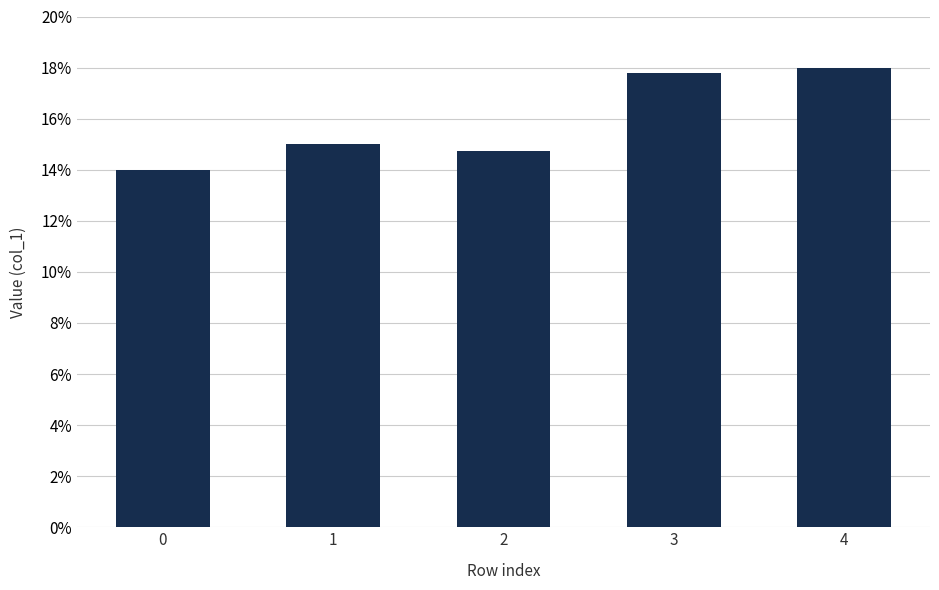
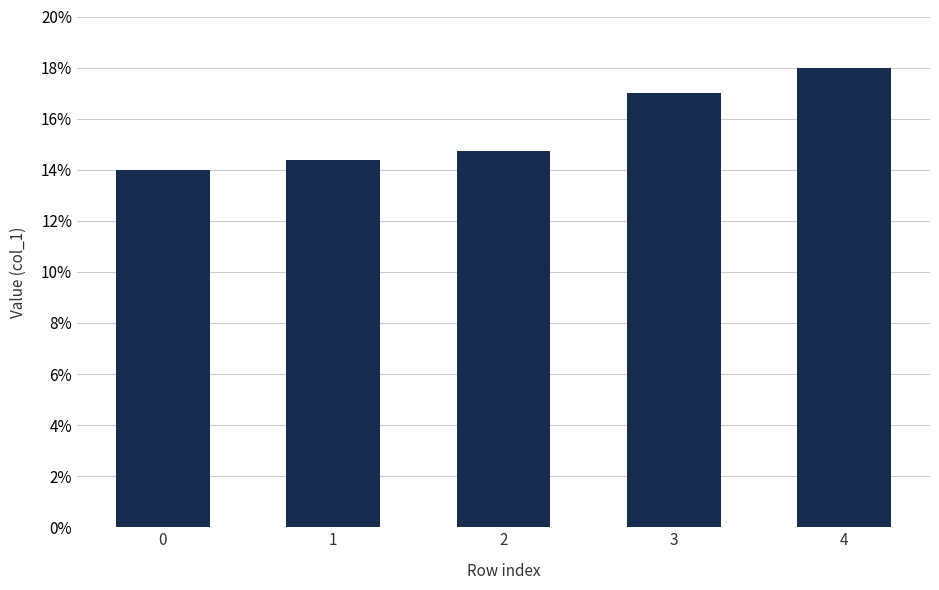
  {
    "0": "14.0%",
-   "1": "15.0%",
+   "1": "14.4%",
    "2": "14.7%",
-   "3": "17.8%",
+   "3": "17.0%",
    "4": "18.0%"
  }
